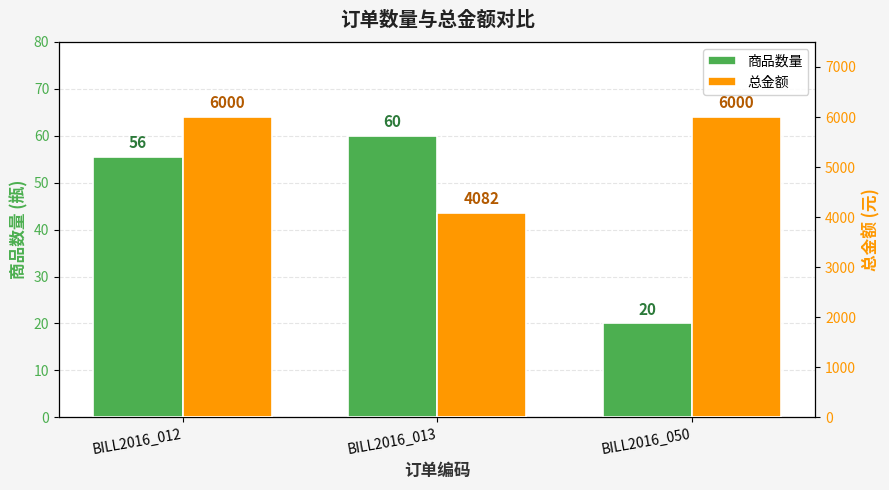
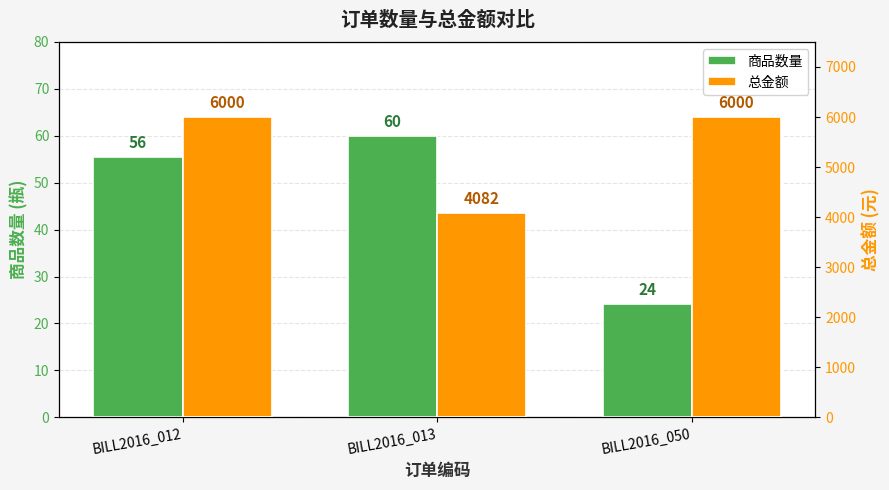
  {
    "商品数量": {
      "BILL2016_012": 56,
      "BILL2016_013": 60,
-     "BILL2016_050": 20
+     "BILL2016_050": 24
    },
    "总金额": {
      "BILL2016_012": 6000,
      "BILL2016_013": 4082,
      "BILL2016_050": 6000
    }
  }
